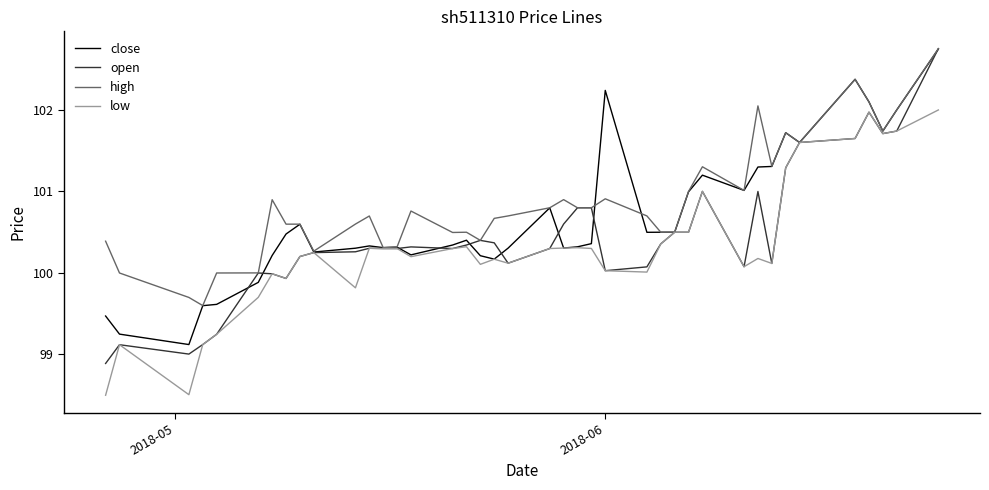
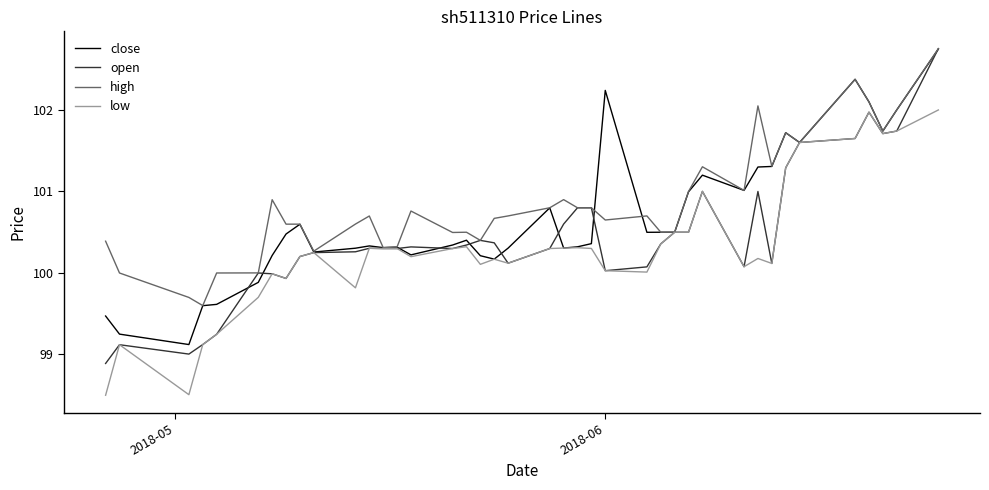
  {
    "close": {
      "2018-06": 102.2
    },
    "high": {
-     "2018-06": 100.9
+     "2018-06": 100.7
    }
  }
